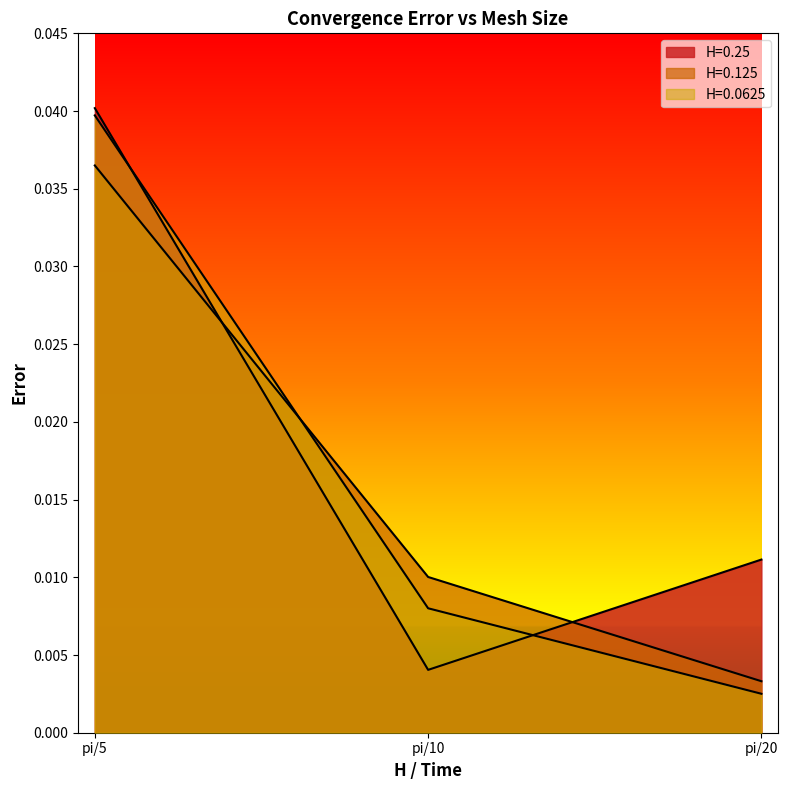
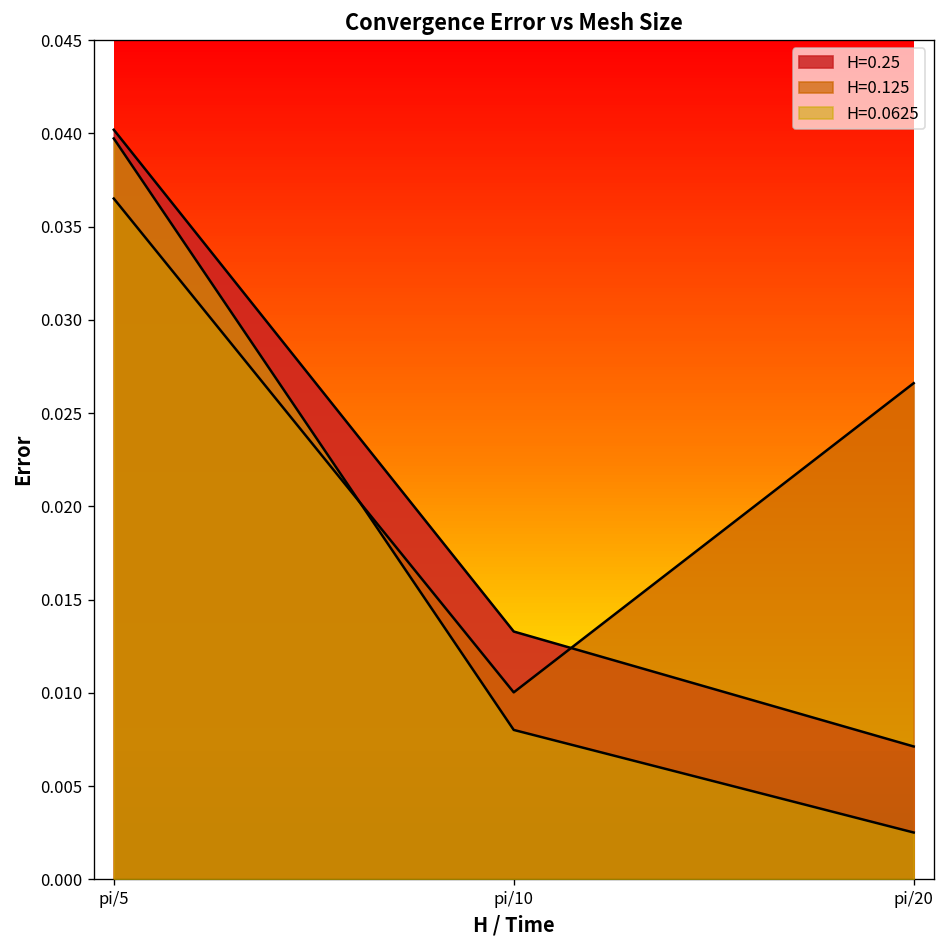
  {
    "H=0.25": {
      "pi/5": 0.0402,
-     "pi/10": 0.0040,
-     "pi/20": 0.0111
+     "pi/10": 0.0133,
+     "pi/20": 0.0071
    },
    "H=0.125": {
      "pi/5": 0.0365,
      "pi/10": 0.0100,
-     "pi/20": 0.0033
+     "pi/20": 0.0266
    },
    "H=0.0625": {
      "pi/5": 0.0397,
      "pi/10": 0.0080,
      "pi/20": 0.0025
    }
  }
